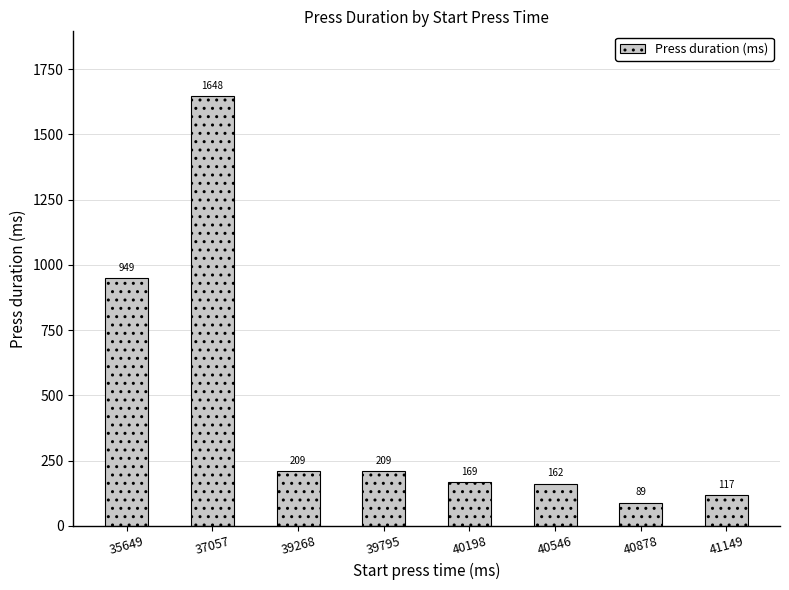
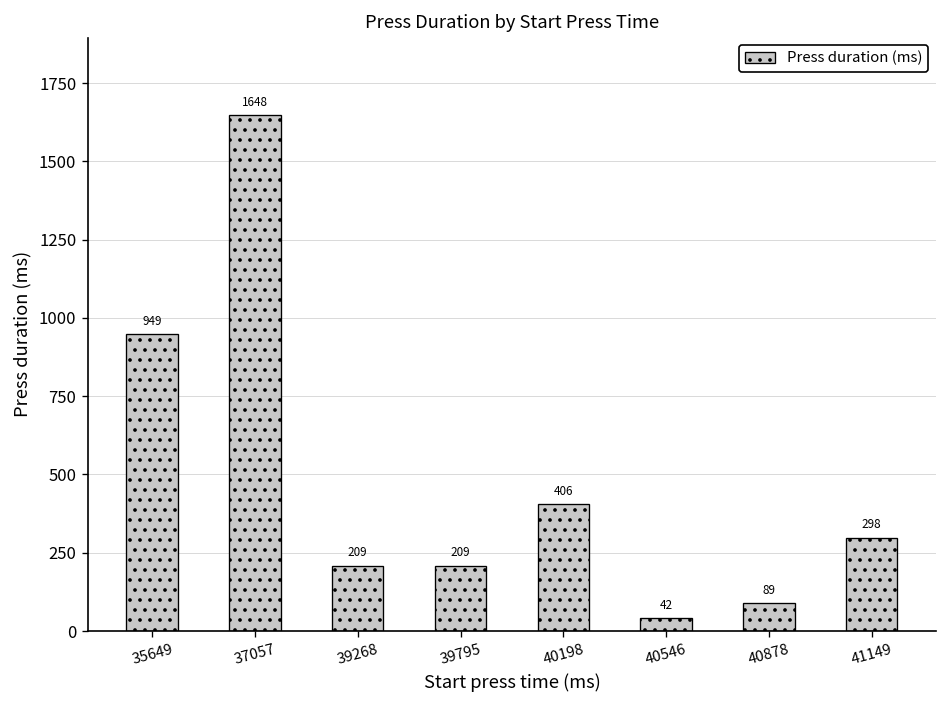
  {
    "35649": 949,
    "37057": 1648,
    "39268": 209,
    "39795": 209,
-   "40198": 169,
-   "40546": 162,
+   "40198": 406,
+   "40546": 42,
    "40878": 89,
-   "41149": 117
+   "41149": 298
  }
